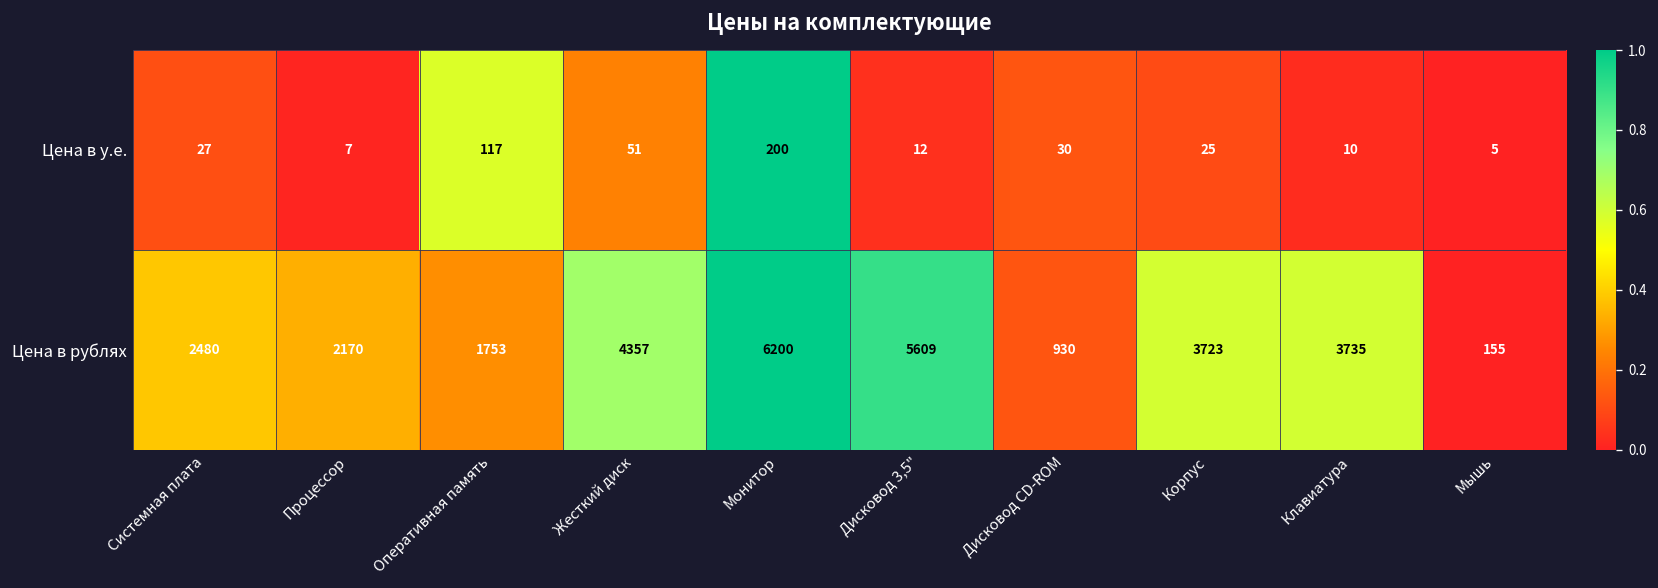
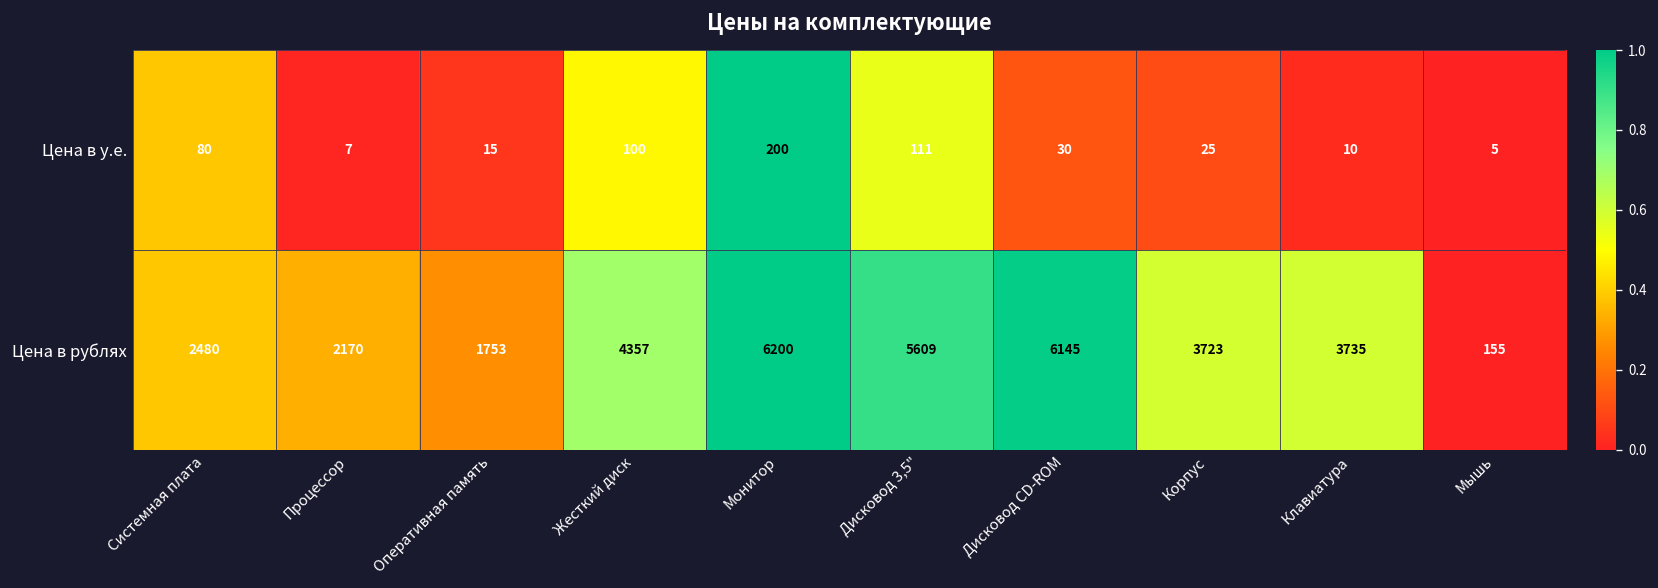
  {
    "Цена в у.е.": {
-     "Системная плата": 27,
+     "Системная плата": 80,
      "Процессор": 7,
-     "Оперативная память": 117,
-     "Жесткий диск": 51,
+     "Оперативная память": 15,
+     "Жесткий диск": 100,
      "Монитор": 200,
-     "Дисковод 3,5\"": 12,
+     "Дисковод 3,5\"": 111,
      "Дисковод CD-ROM": 30,
      "Корпус": 25,
      "Клавиатура": 10,
      "Мышь": 5
    },
    "Цена в рублях": {
      "Системная плата": 2480,
      "Процессор": 2170,
      "Оперативная память": 1753,
      "Жесткий диск": 4357,
      "Монитор": 6200,
      "Дисковод 3,5\"": 5609,
-     "Дисковод CD-ROM": 930,
+     "Дисковод CD-ROM": 6145,
      "Корпус": 3723,
      "Клавиатура": 3735,
      "Мышь": 155
    }
  }
